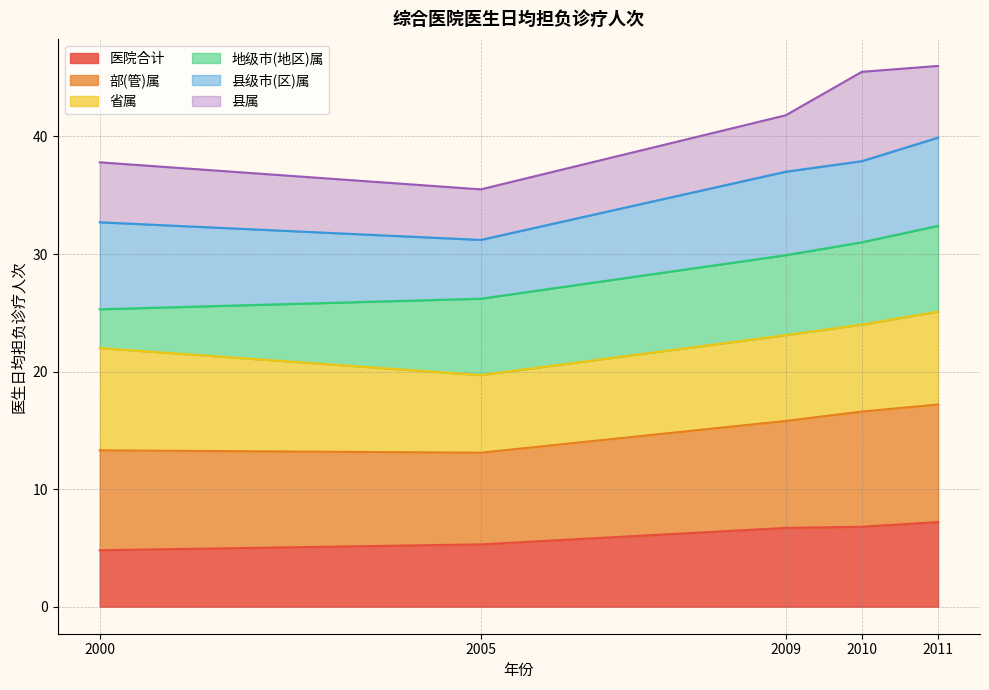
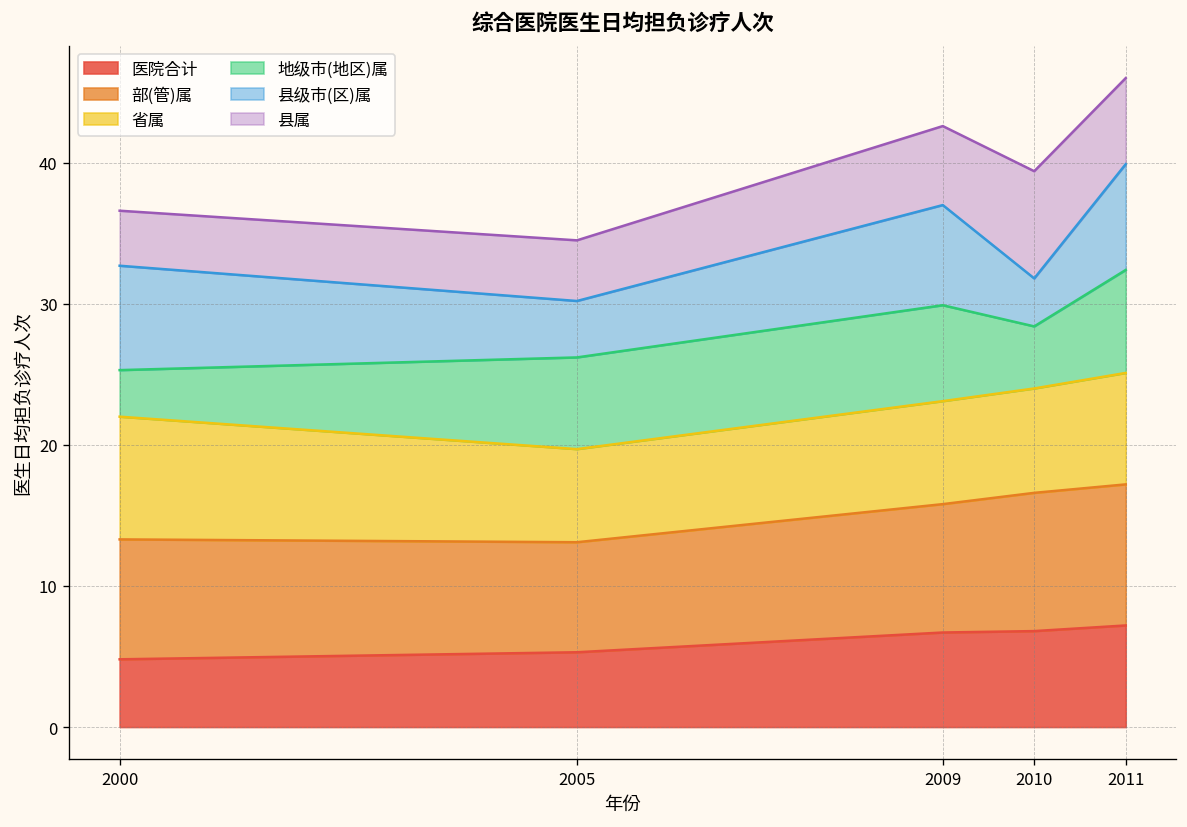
  {
    "省属": {
      "2000": 8.7,
      "2005": 6.6,
      "2009": 7.3,
      "2010": 7.4,
      "2011": 7.9
    },
    "地级市(地区)属": {
      "2000": 3.3,
      "2005": 6.5,
      "2009": 6.8,
-     "2010": 7.0,
+     "2010": 4.4,
      "2011": 7.3
    },
    "县级市(区)属": {
      "2000": 7.4,
-     "2005": 5,
+     "2005": 4,
      "2009": 7.1,
-     "2010": 6.9,
+     "2010": 3.4,
      "2011": 7.5
    },
    "县属": {
-     "2000": 5.1,
+     "2000": 3.9,
      "2005": 4.3,
-     "2009": 4.8,
+     "2009": 5.6,
      "2010": 7.6,
      "2011": 6.1
    }
  }
